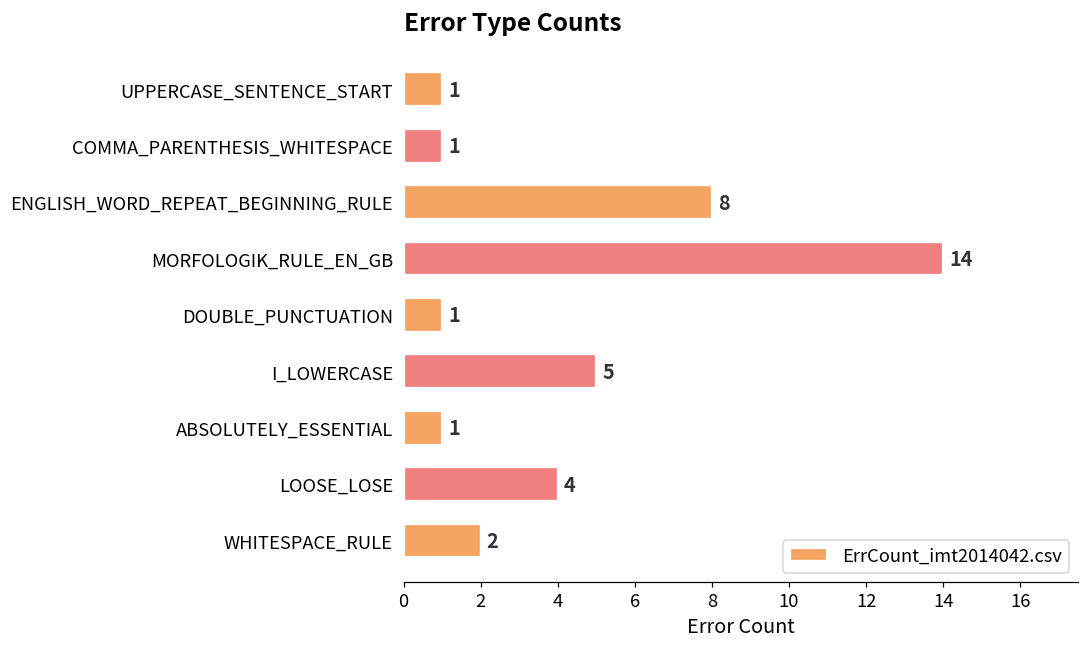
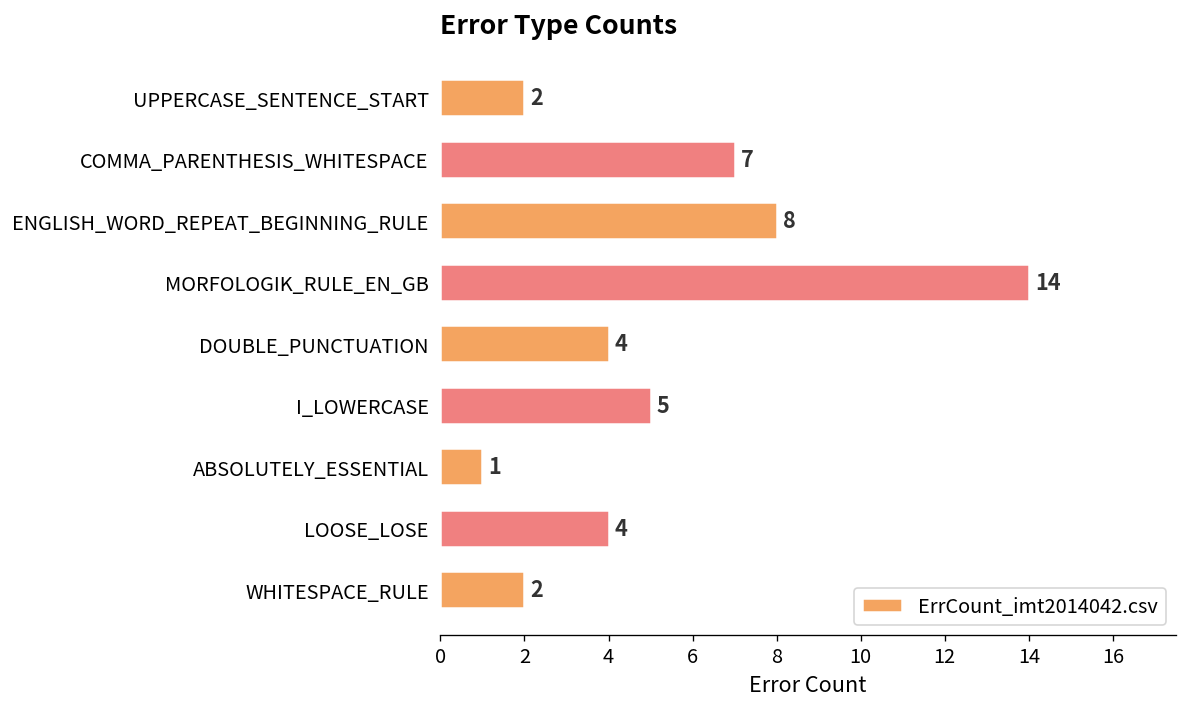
  {
-   "UPPERCASE_SENTENCE_START": 1,
-   "COMMA_PARENTHESIS_WHITESPACE": 1,
+   "UPPERCASE_SENTENCE_START": 2,
+   "COMMA_PARENTHESIS_WHITESPACE": 7,
    "ENGLISH_WORD_REPEAT_BEGINNING_RULE": 8,
    "MORFOLOGIK_RULE_EN_GB": 14,
-   "DOUBLE_PUNCTUATION": 1,
+   "DOUBLE_PUNCTUATION": 4,
    "I_LOWERCASE": 5,
    "ABSOLUTELY_ESSENTIAL": 1,
    "LOOSE_LOSE": 4,
    "WHITESPACE_RULE": 2
  }
